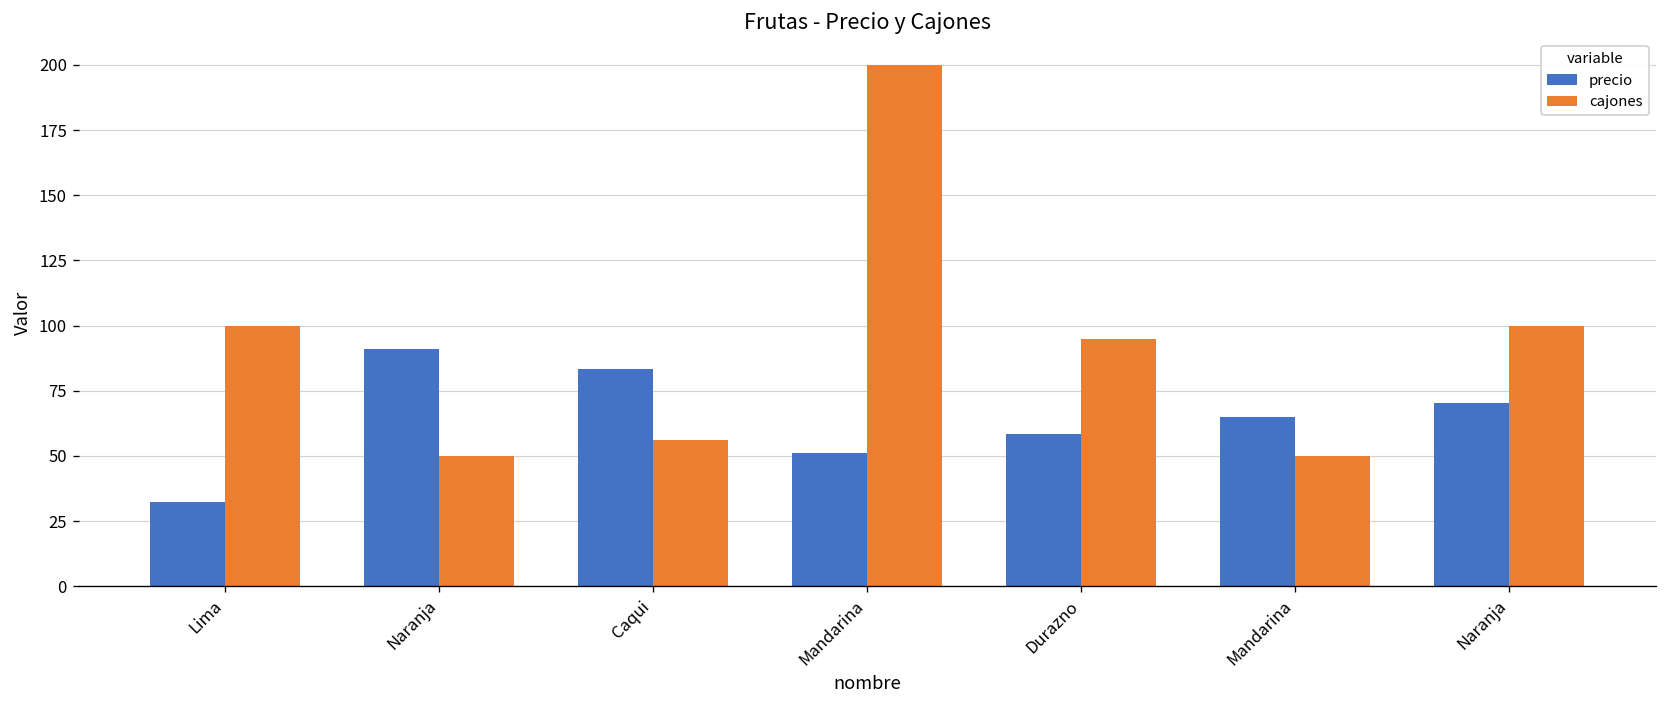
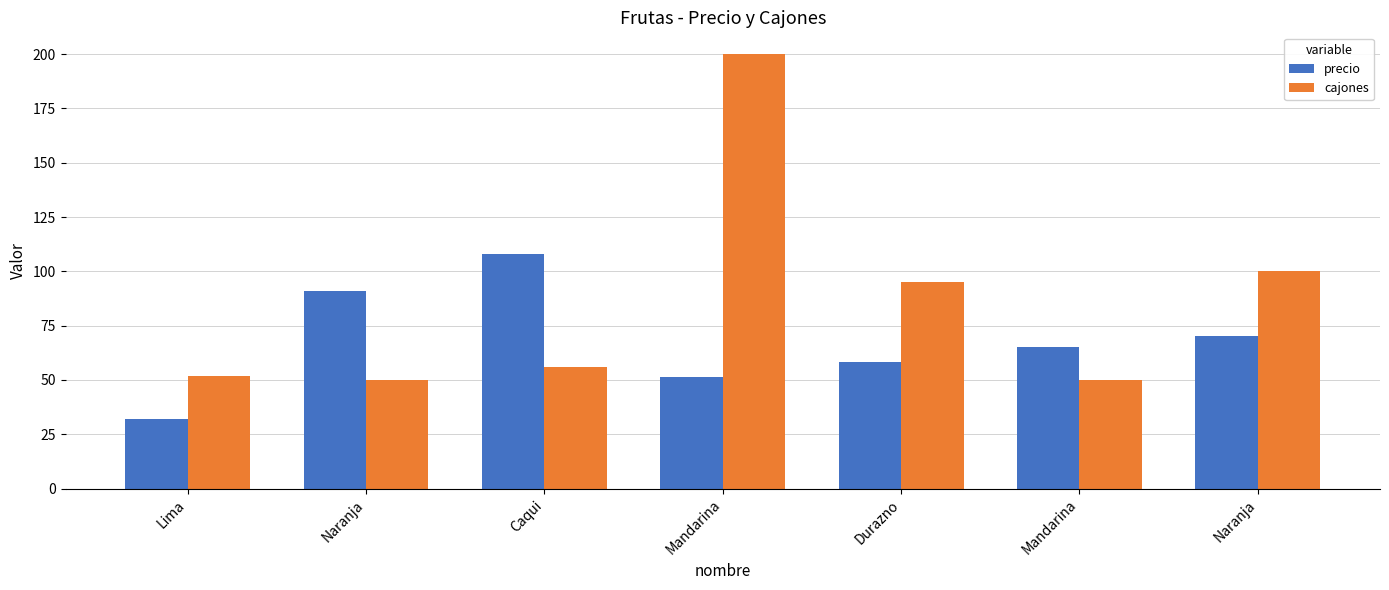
  {
    "precio": {
      "Lima": 32,
-     "Caqui": 83,
+     "Caqui": 108,
      "Durazno": 58
    },
    "cajones": {
-     "Lima": 100,
+     "Lima": 52,
      "Caqui": 56,
      "Durazno": 95
    }
  }
